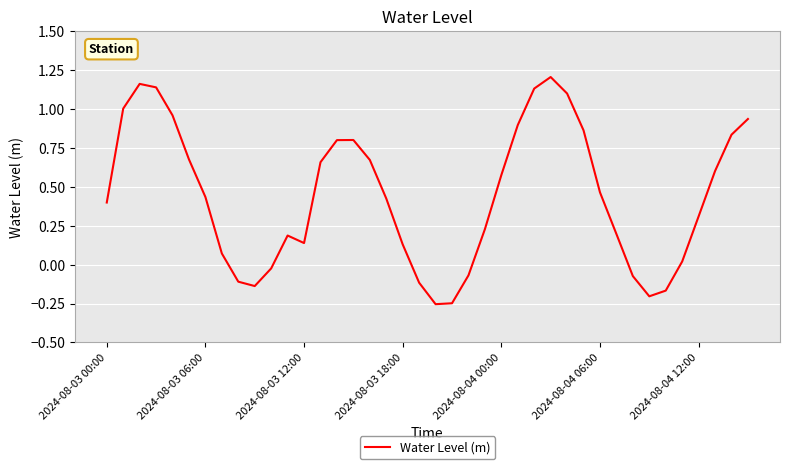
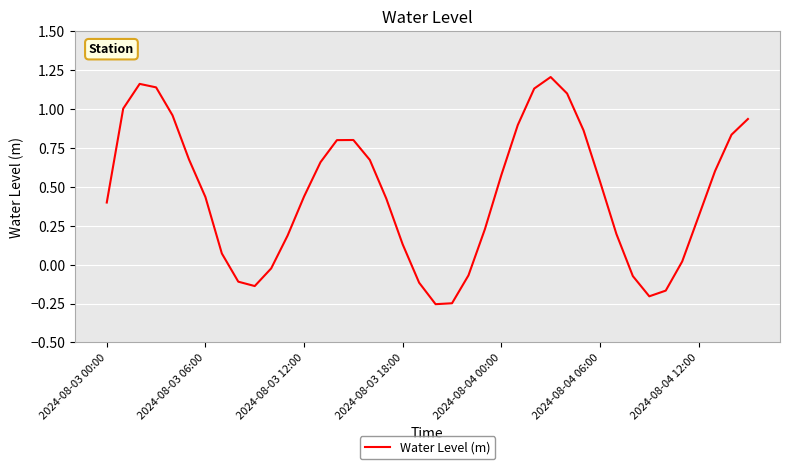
  {
    "2024-08-03 00:00": 0.40,
    "2024-08-03 06:00": 0.43,
-   "2024-08-03 12:00": 0.14,
+   "2024-08-03 12:00": 0.44,
    "2024-08-03 18:00": 0.13,
    "2024-08-04 00:00": 0.57,
-   "2024-08-04 06:00": 0.46,
+   "2024-08-04 06:00": 0.53,
    "2024-08-04 12:00": 0.31
  }
